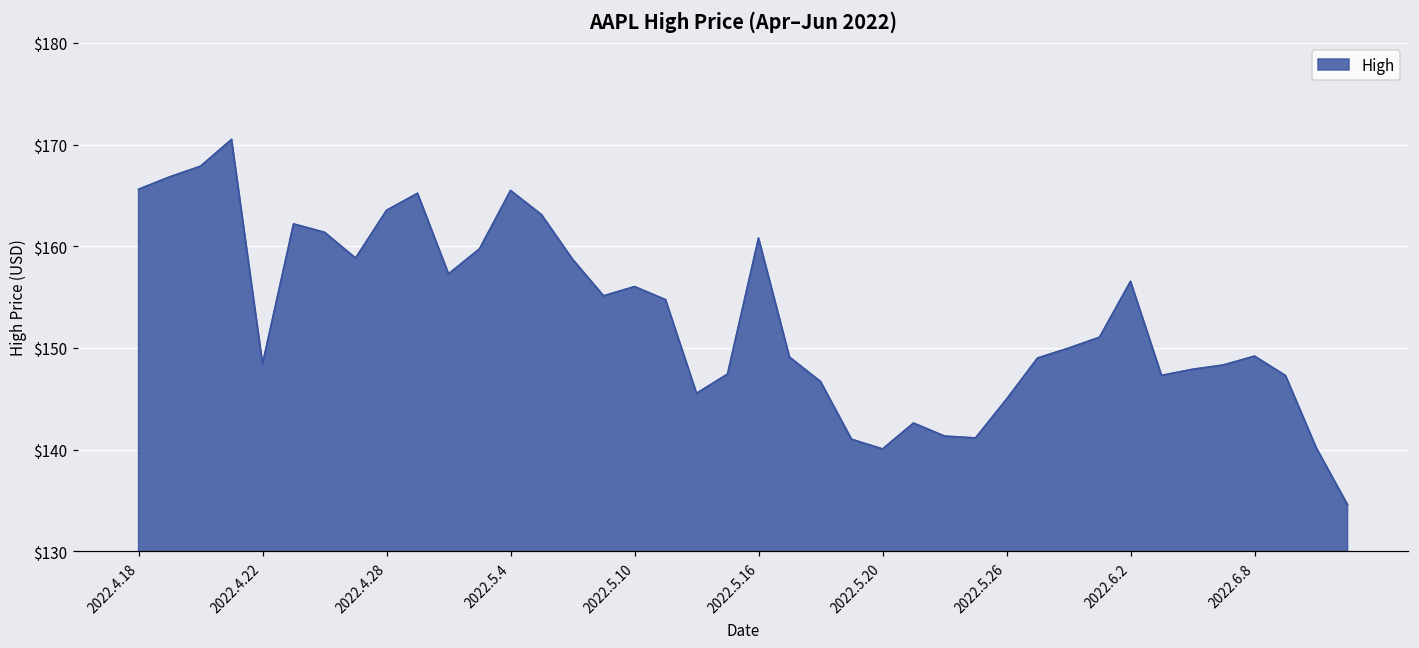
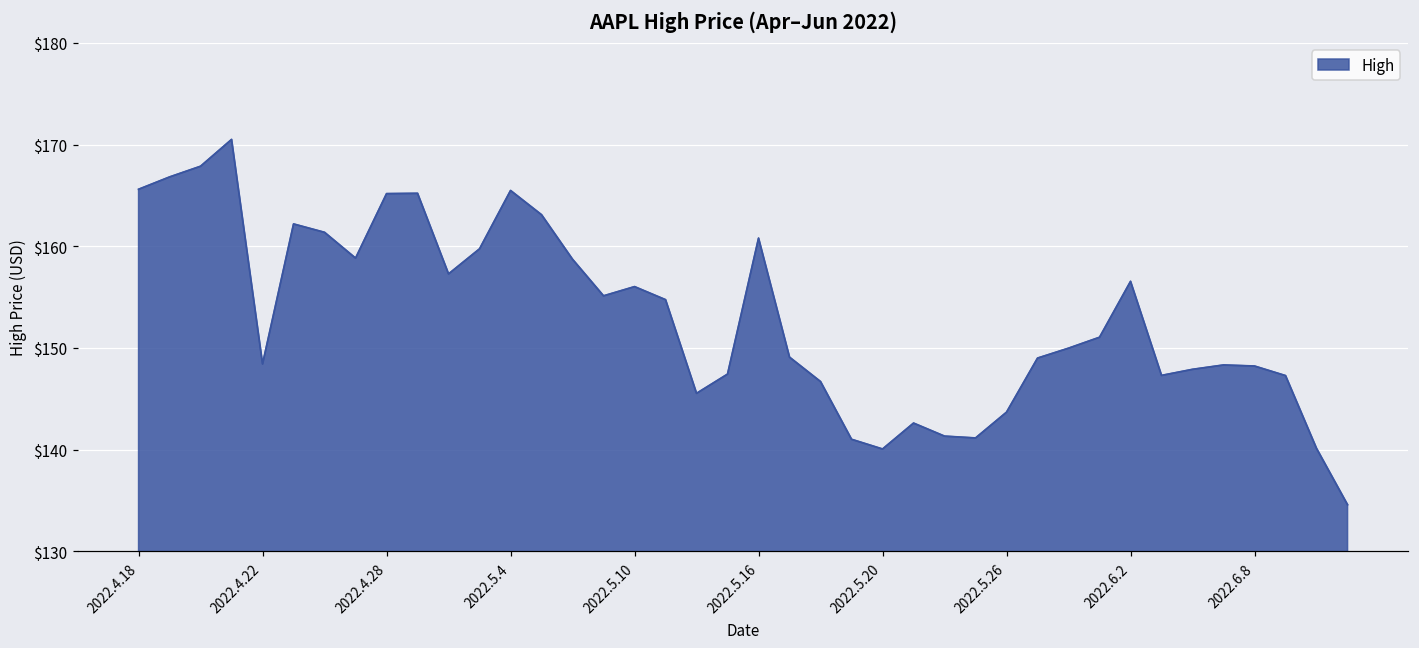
  {
    "2022.4.18": "$166",
    "2022.4.22": "$148",
-   "2022.4.28": "$164",
+   "2022.4.28": "$165",
    "2022.5.4": "$165",
    "2022.5.10": "$156",
    "2022.5.16": "$161",
    "2022.5.20": "$140",
-   "2022.5.26": "$145",
+   "2022.5.26": "$144",
    "2022.6.2": "$157",
-   "2022.6.8": "$149"
+   "2022.6.8": "$148"
  }
